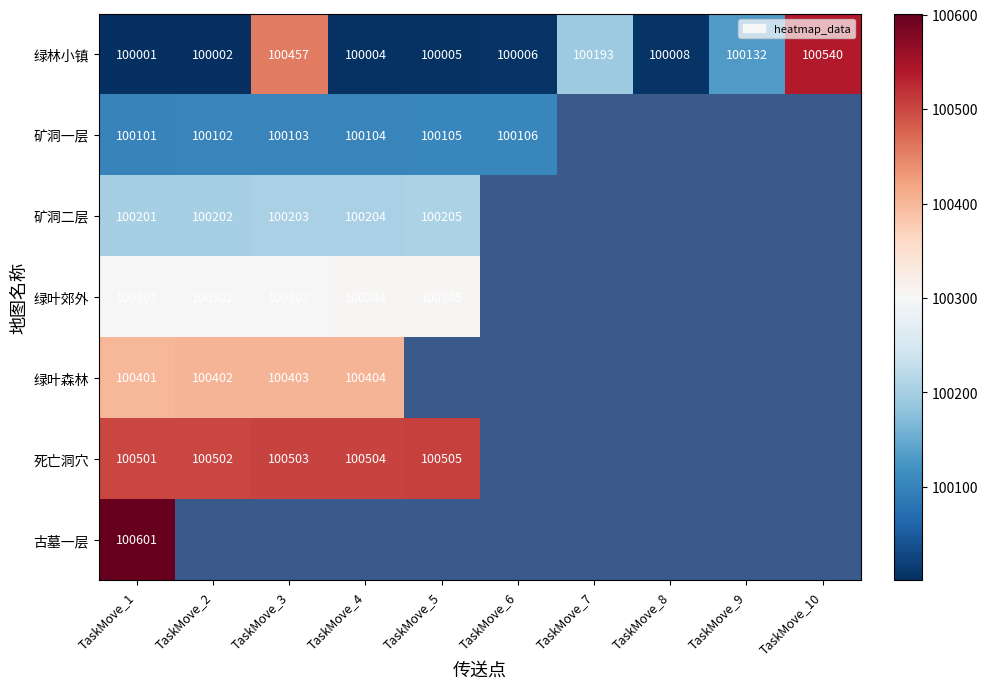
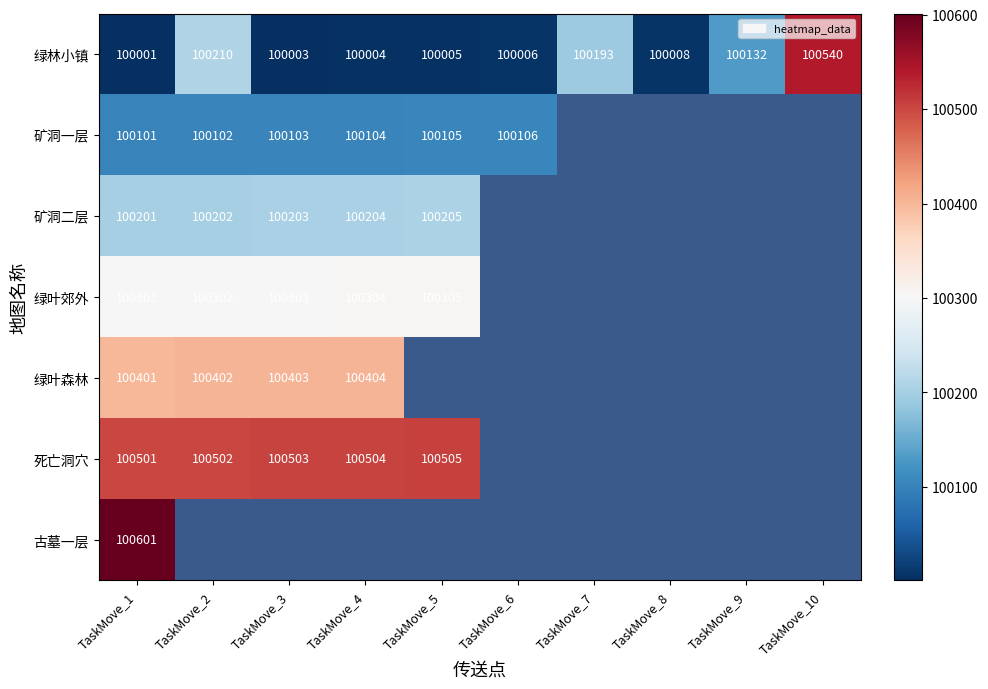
  {
    "绿林小镇": {
      "TaskMove_1": 100001,
-     "TaskMove_2": 100002,
-     "TaskMove_3": 100457,
+     "TaskMove_2": 100210,
+     "TaskMove_3": 100003,
      "TaskMove_4": 100004,
      "TaskMove_5": 100005,
      "TaskMove_6": 100006,
      "TaskMove_7": 100193,
      "TaskMove_8": 100008,
      "TaskMove_9": 100132,
      "TaskMove_10": 100540
    },
    "矿洞一层": {
      "TaskMove_1": 100101,
      "TaskMove_2": 100102,
      "TaskMove_3": 100103,
      "TaskMove_4": 100104,
      "TaskMove_5": 100105,
      "TaskMove_6": 100106
    },
    "矿洞二层": {
      "TaskMove_1": 100201,
      "TaskMove_2": 100202,
      "TaskMove_3": 100203,
      "TaskMove_4": 100204,
      "TaskMove_5": 100205
    },
    "绿叶森林": {
      "TaskMove_1": 100401,
      "TaskMove_2": 100402,
      "TaskMove_3": 100403,
      "TaskMove_4": 100404
    },
    "死亡洞穴": {
      "TaskMove_1": 100501,
      "TaskMove_2": 100502,
      "TaskMove_3": 100503,
      "TaskMove_4": 100504,
      "TaskMove_5": 100505
    },
    "古墓一层": {
      "TaskMove_1": 100601
    }
  }
